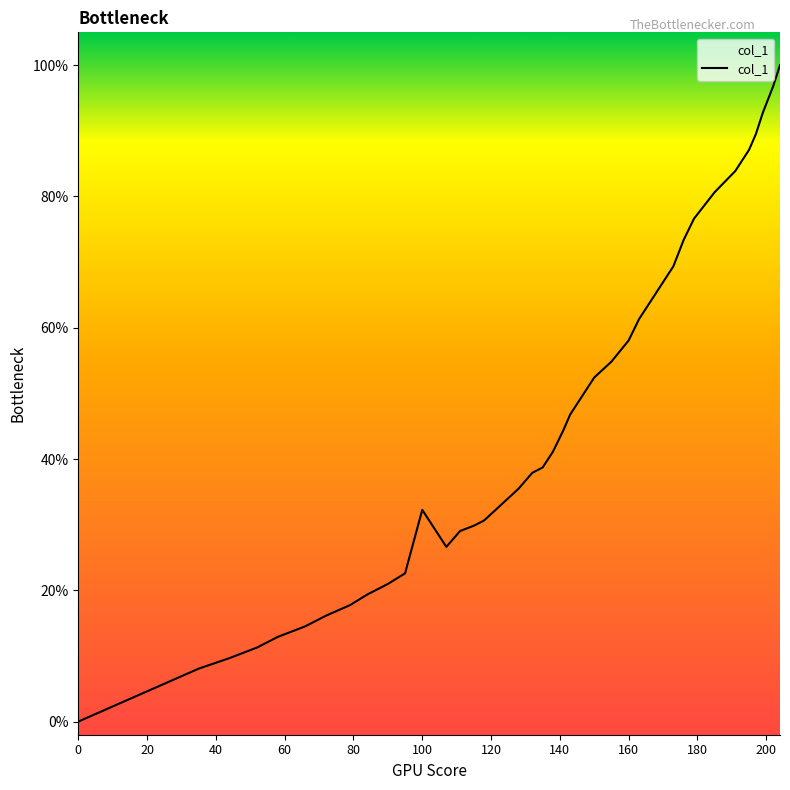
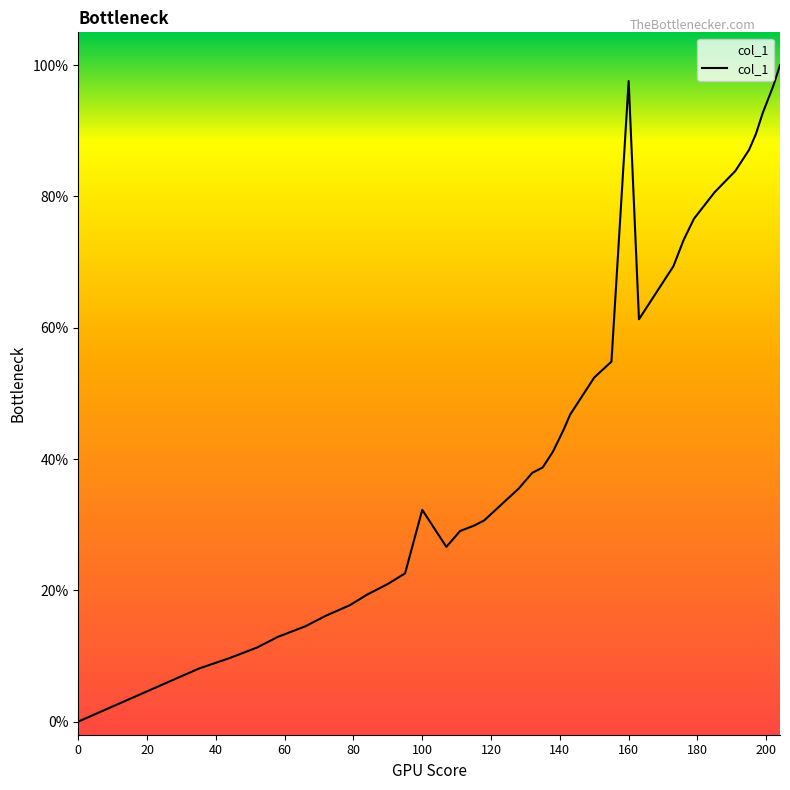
  {
    "0": "0%",
    "100": "32%",
-   "160": "58%"
+   "160": "98%"
  }
